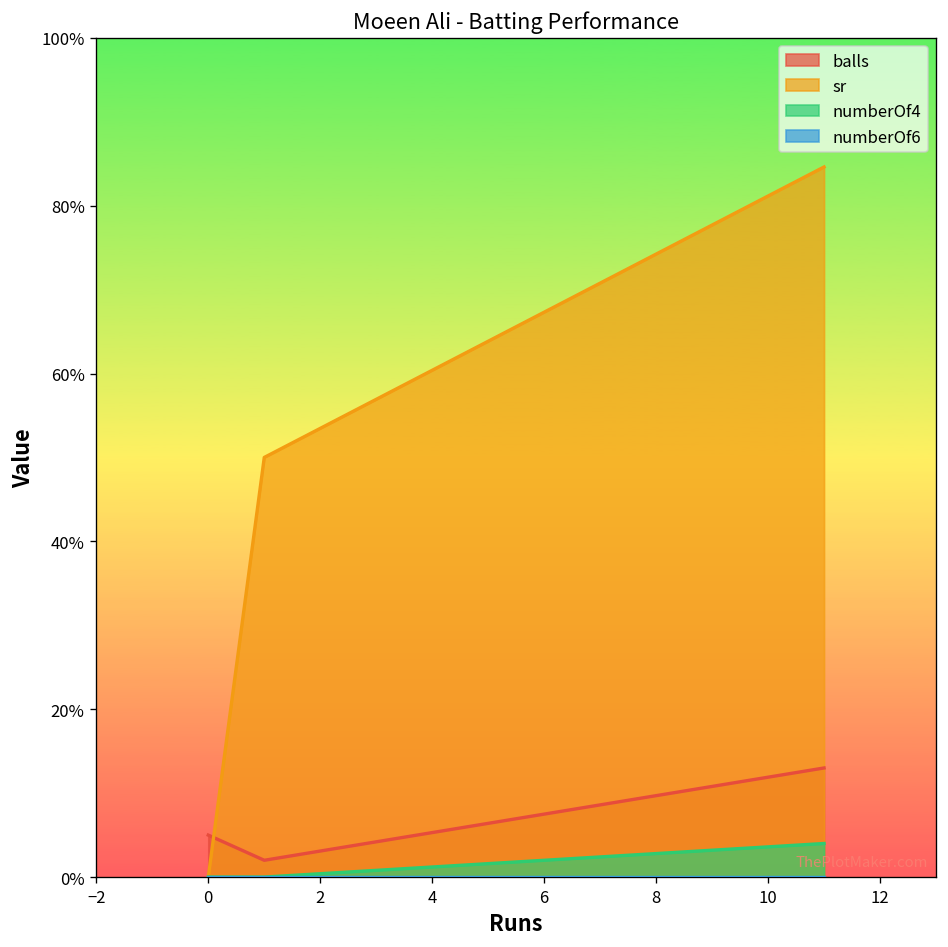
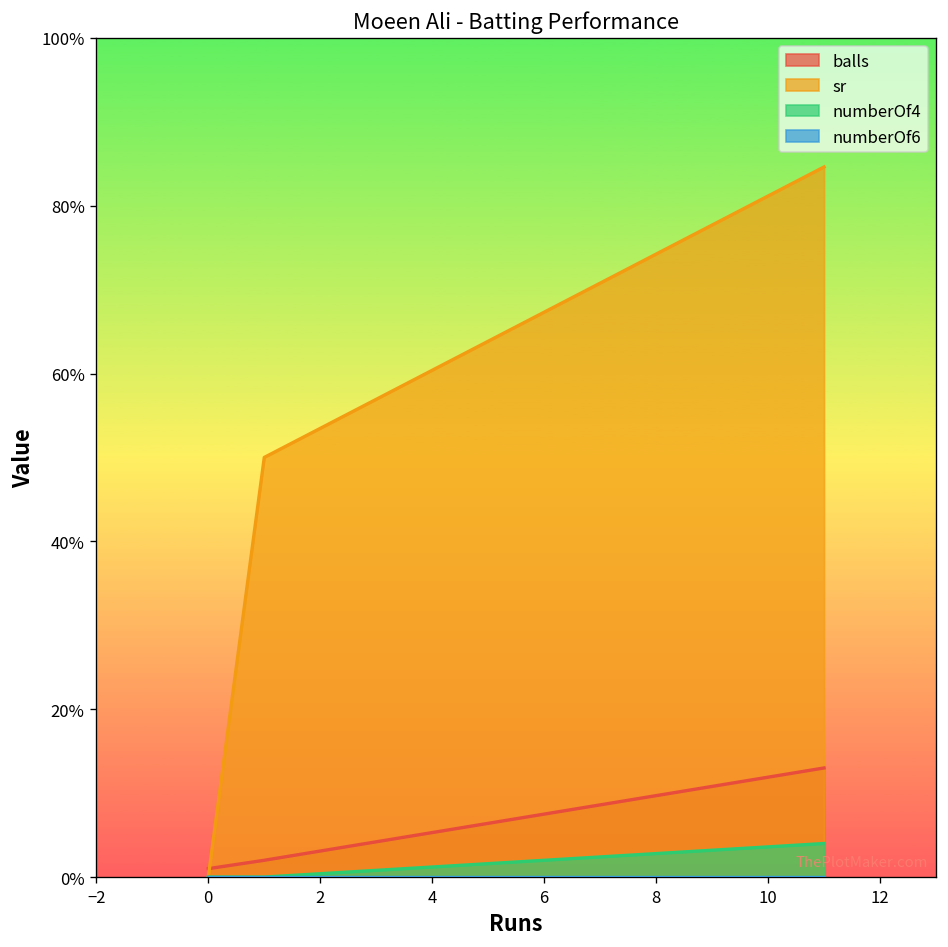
  {
    "balls": {
-     "0": "5%"
+     "0": "1%"
    }
  }
